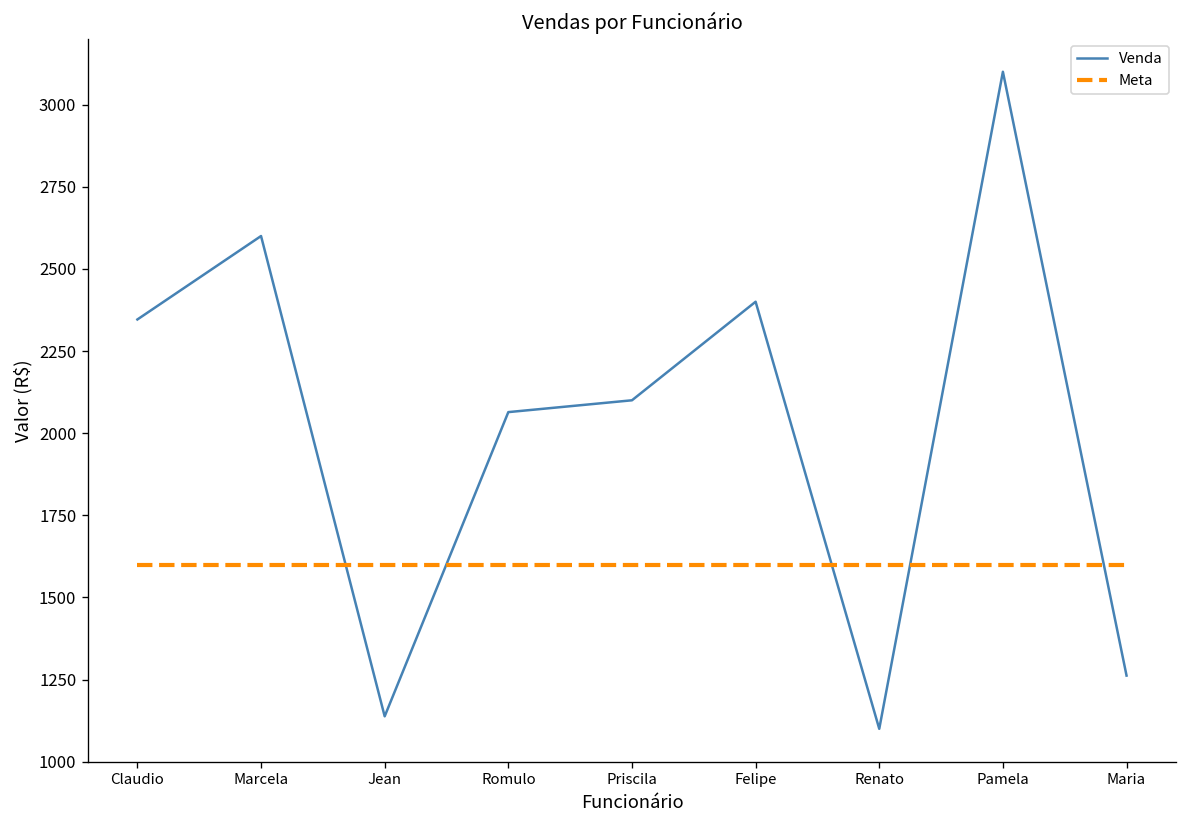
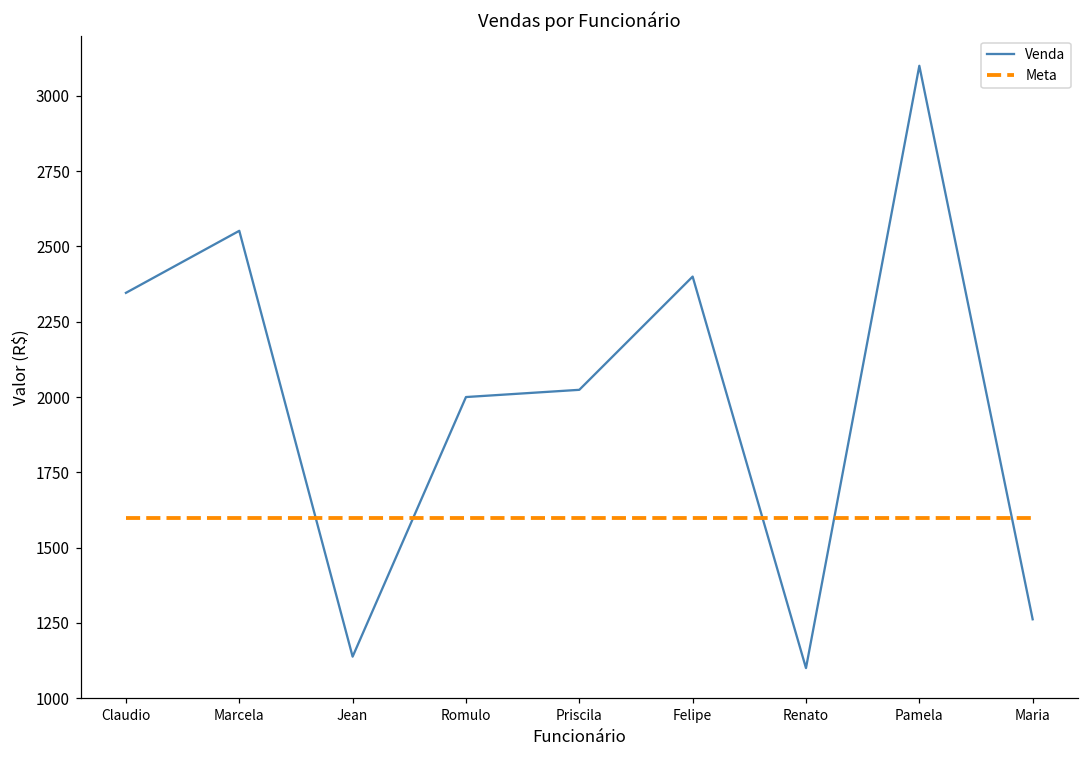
  {
    "Venda": {
      "Claudio": 2350,
-     "Marcela": 2600,
+     "Marcela": 2550,
      "Jean": 1140,
-     "Romulo": 2060,
-     "Priscila": 2100,
+     "Romulo": 2000,
+     "Priscila": 2020,
      "Felipe": 2400,
      "Renato": 1100,
      "Pamela": 3100,
      "Maria": 1260
    },
    "Meta": {
      "Claudio": 1600,
      "Marcela": 1600,
      "Jean": 1600,
      "Romulo": 1600,
      "Priscila": 1600,
      "Felipe": 1600,
      "Renato": 1600,
      "Pamela": 1600,
      "Maria": 1600
    }
  }
